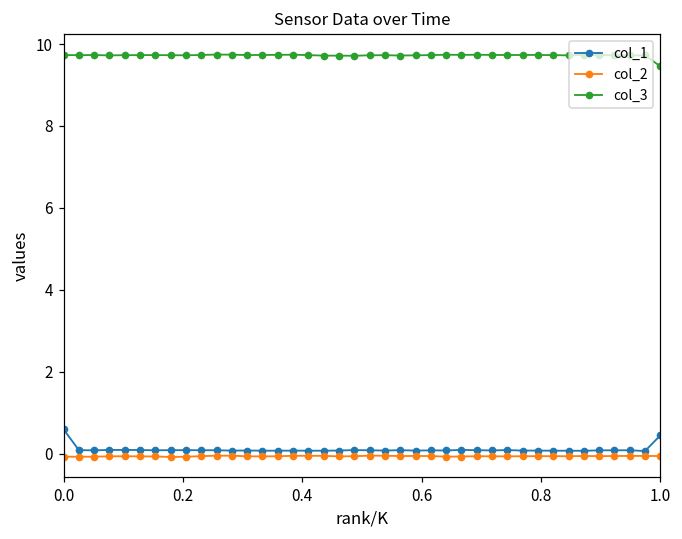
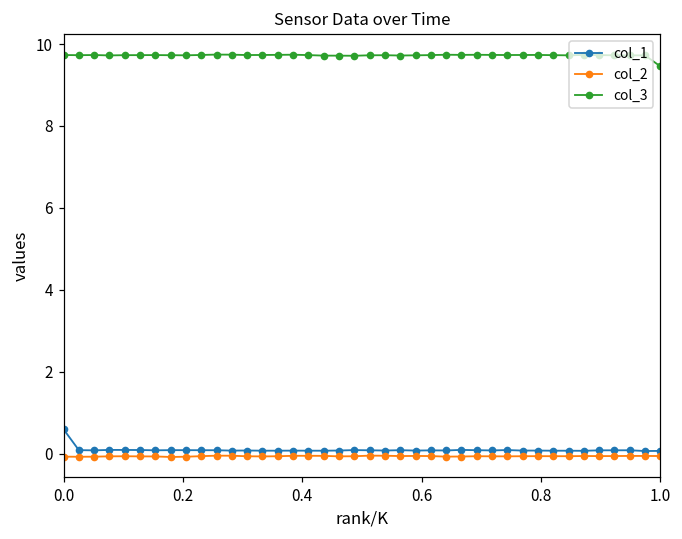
  {
    "col_1": {
      "0.0": 0.6,
-     "1.0": 0.5
+     "1.0": 0.1
    },
    "col_2": {
      "0.0": -0.1,
      "1.0": -0.1
    },
    "col_3": {
      "0.0": 9.7,
      "1.0": 9.5
    }
  }
